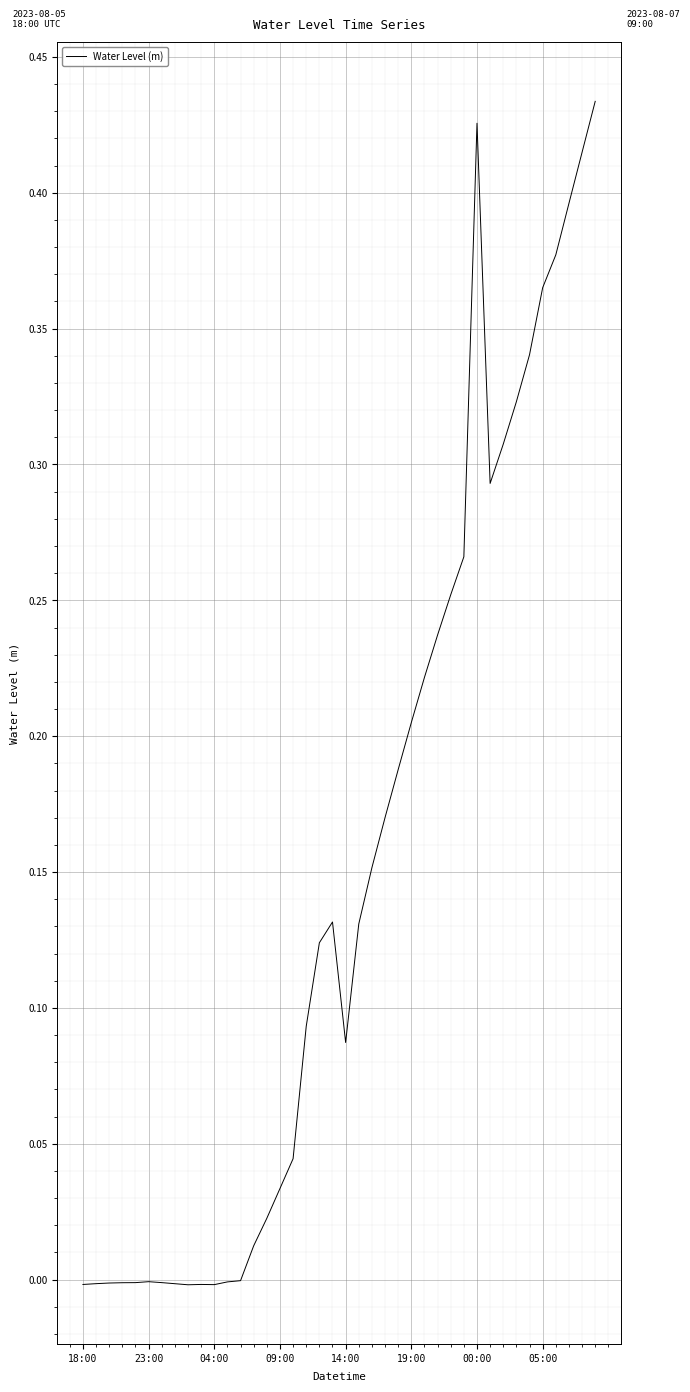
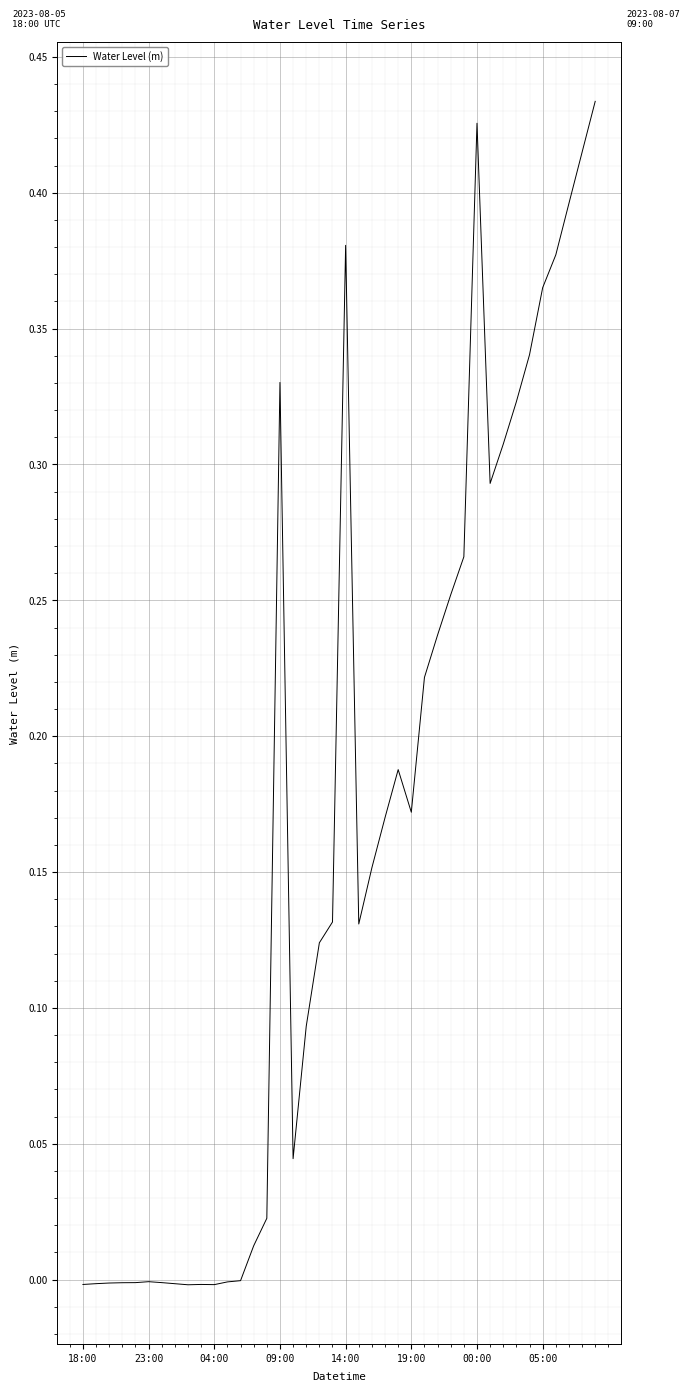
  {
    "18:00": -0.002,
    "23:00": -0.001,
    "04:00": -0.002,
-   "09:00": 0.034,
-   "14:00": 0.087,
-   "19:00": 0.205,
+   "09:00": 0.330,
+   "14:00": 0.381,
+   "19:00": 0.172,
    "00:00": 0.426,
    "05:00": 0.365
  }
